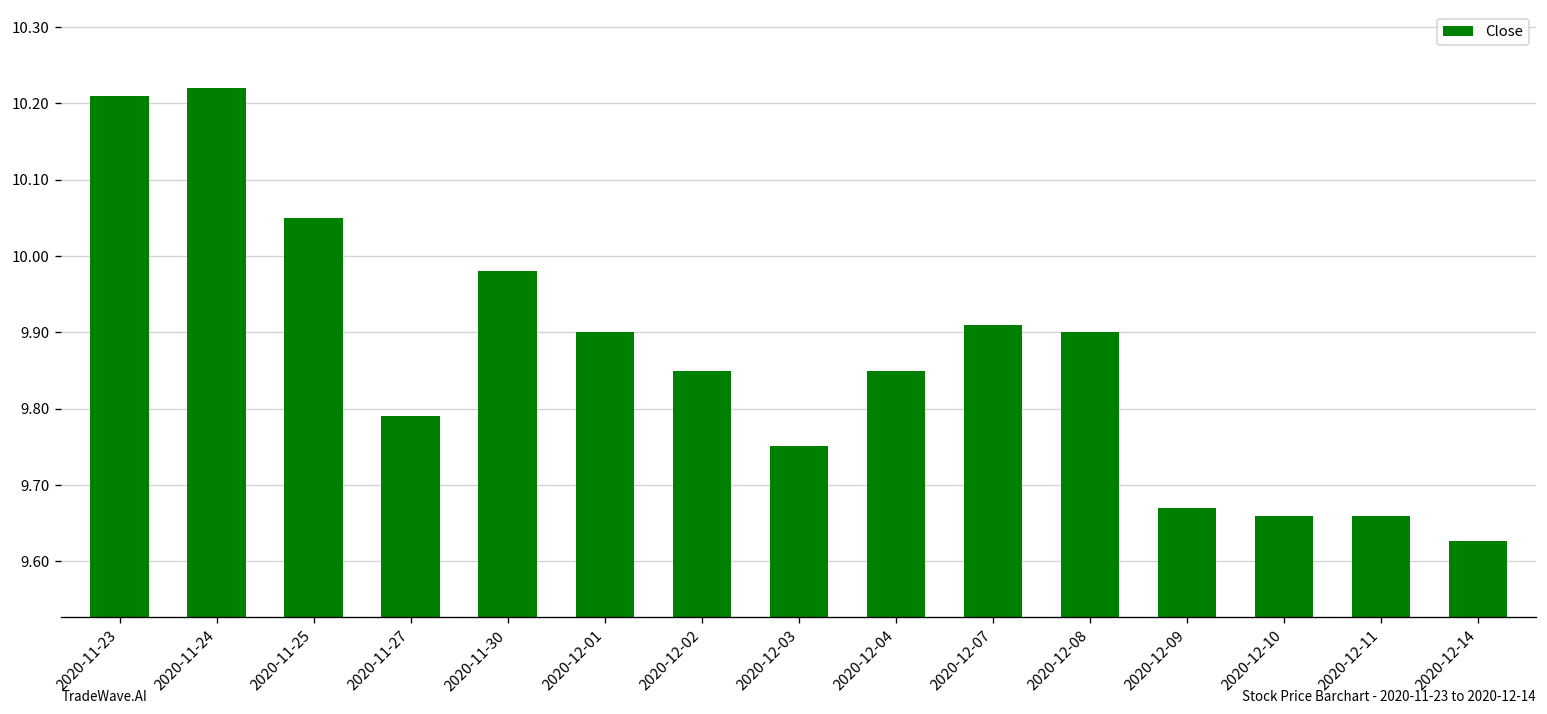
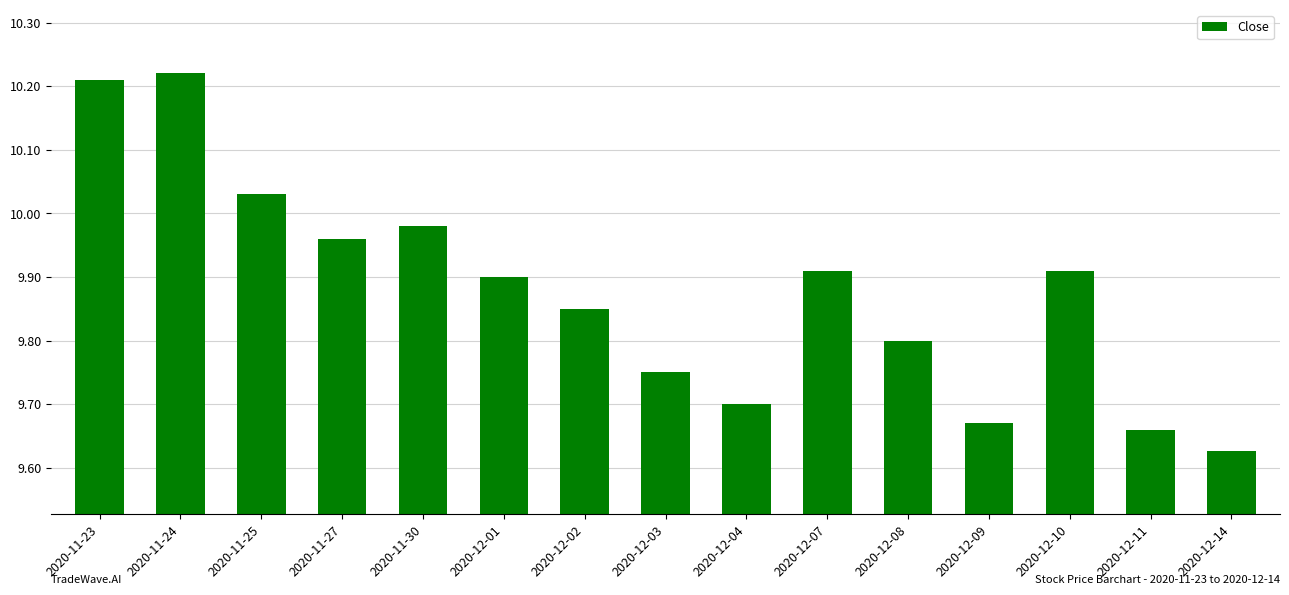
  {
    "2020-11-23": 10.21,
    "2020-11-24": 10.22,
-   "2020-11-25": 10.05,
-   "2020-11-27": 9.79,
+   "2020-11-25": 10.03,
+   "2020-11-27": 9.96,
    "2020-11-30": 9.98,
    "2020-12-01": 9.90,
    "2020-12-02": 9.85,
    "2020-12-03": 9.75,
-   "2020-12-04": 9.85,
+   "2020-12-04": 9.70,
    "2020-12-07": 9.91,
-   "2020-12-08": 9.9,
+   "2020-12-08": 9.8,
    "2020-12-09": 9.67,
-   "2020-12-10": 9.66,
+   "2020-12-10": 9.91,
    "2020-12-14": 9.63
  }
